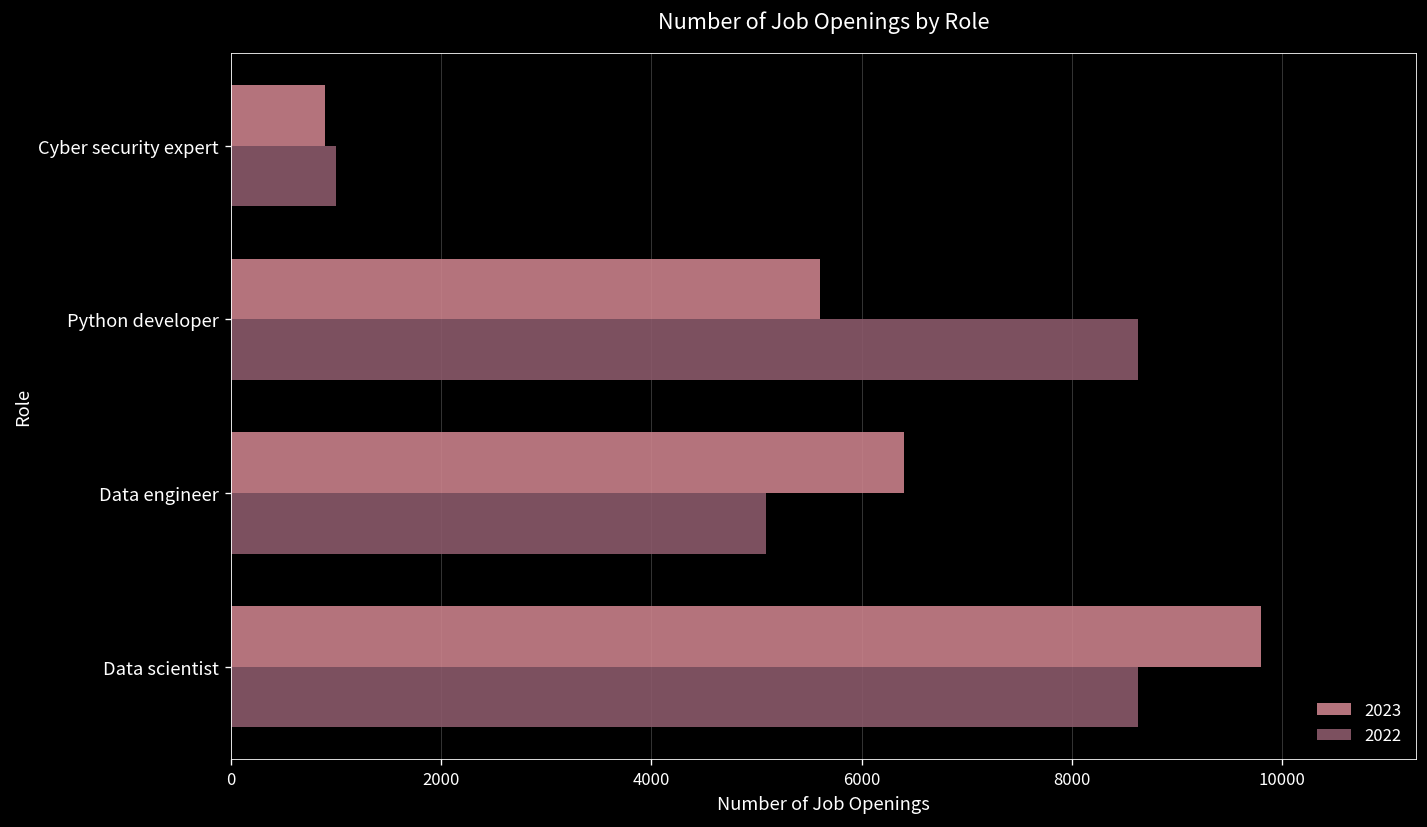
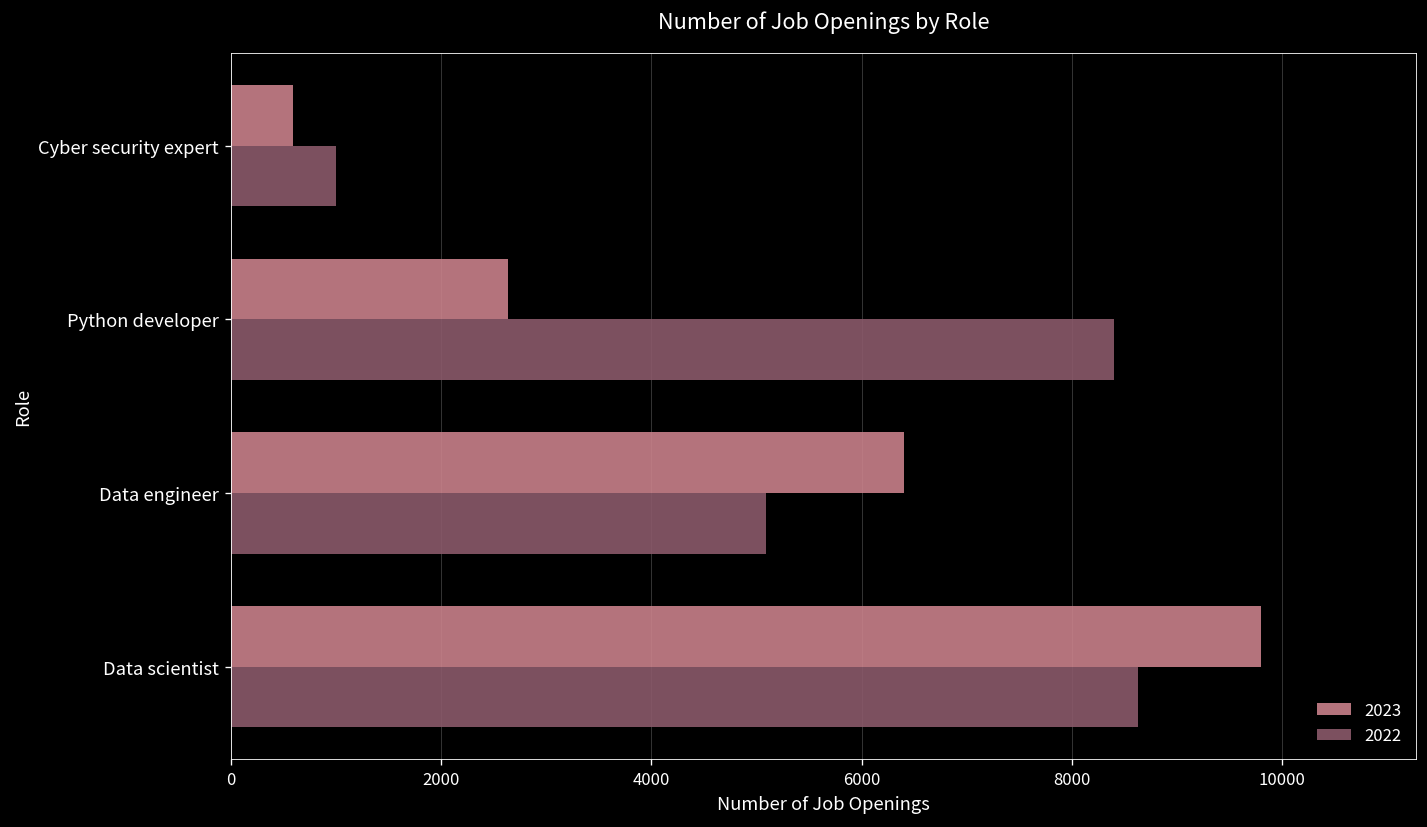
  {
    "2023": {
-     "Cyber security expert": 900,
-     "Python developer": 5600,
+     "Cyber security expert": 600,
+     "Python developer": 2600,
      "Data engineer": 6400,
      "Data scientist": 9800
    },
    "2022": {
      "Cyber security expert": 1000,
-     "Python developer": 8600,
+     "Python developer": 8400,
      "Data engineer": 5100,
      "Data scientist": 8600
    }
  }
